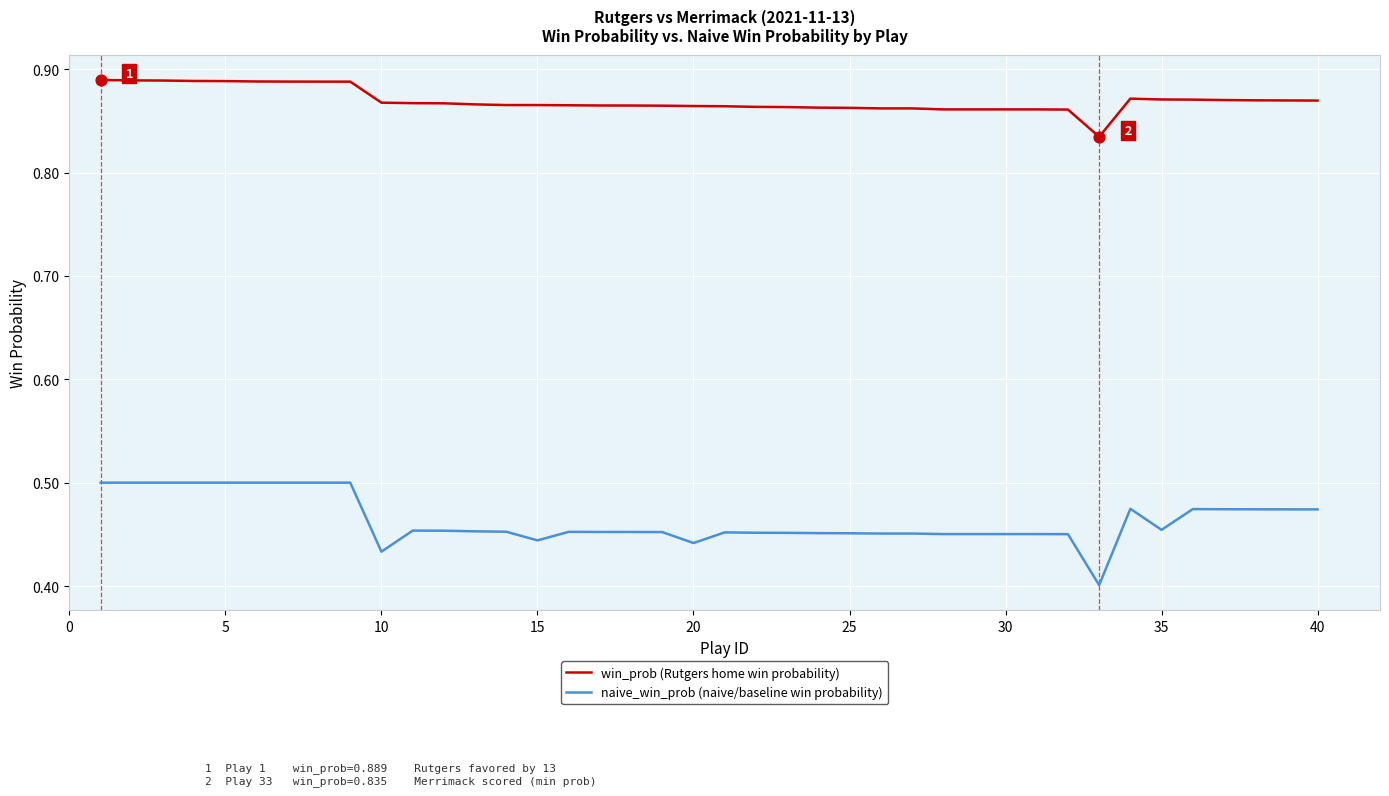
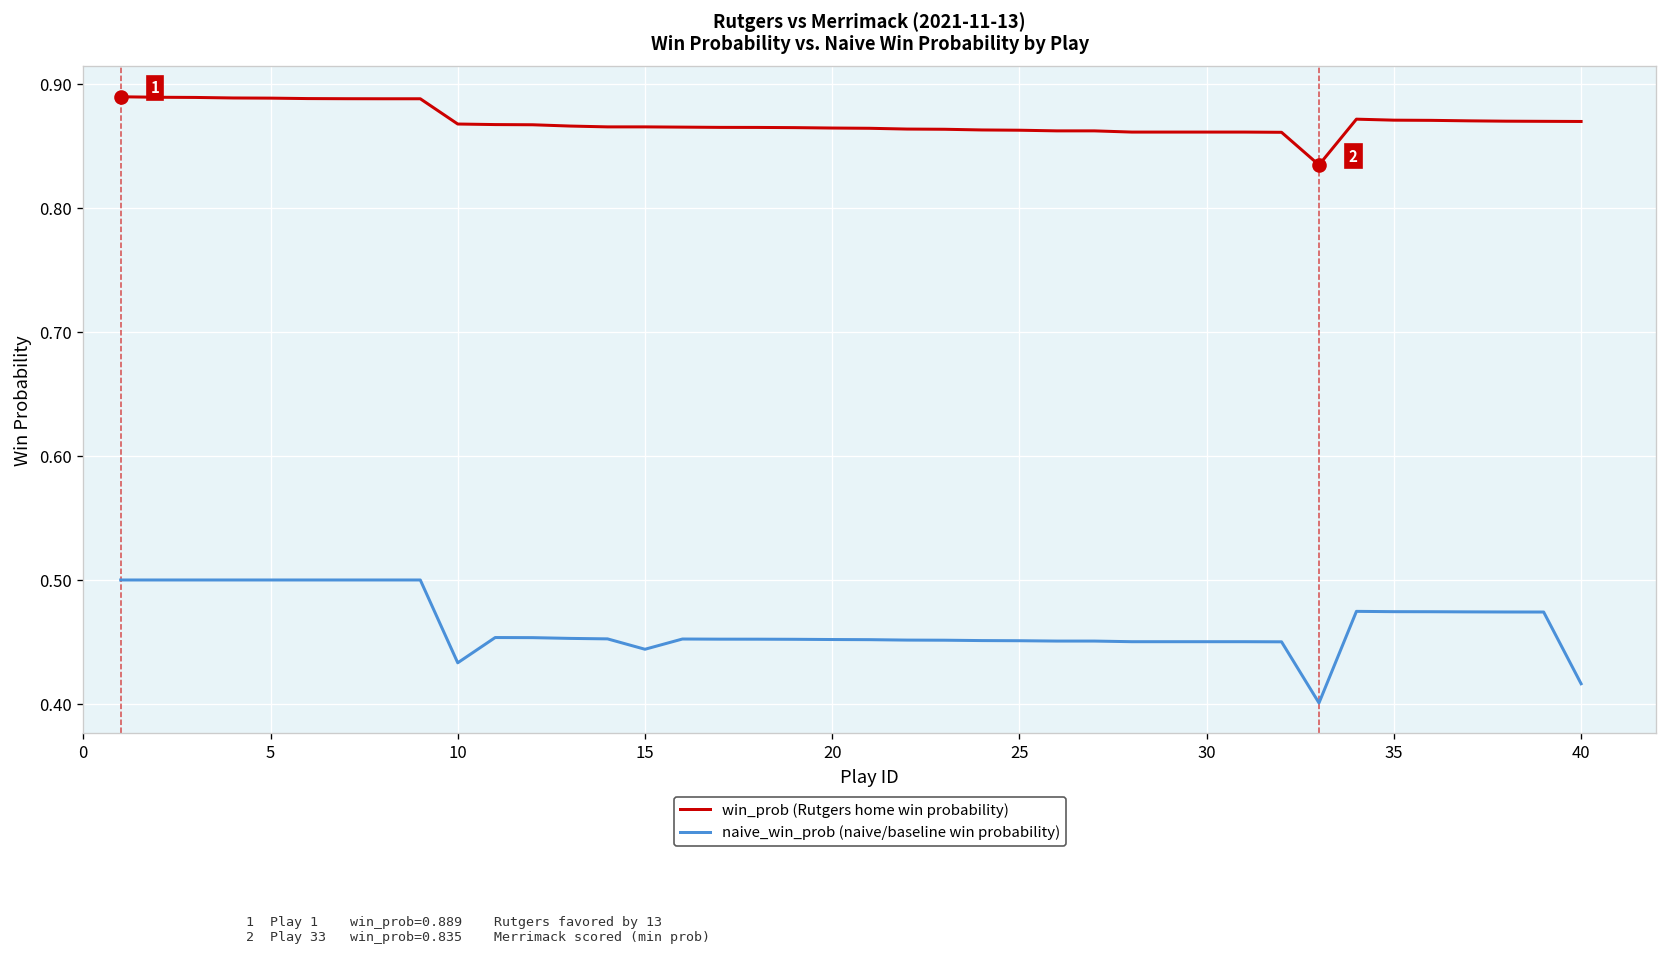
  {
    "naive_win_prob (naive/baseline win probability)": {
      "5": 0.500,
      "10": 0.433,
      "15": 0.444,
-     "20": 0.442,
+     "20": 0.452,
      "25": 0.451,
      "30": 0.450,
-     "35": 0.454,
-     "40": 0.474
+     "35": 0.474,
+     "40": 0.416
    }
  }
